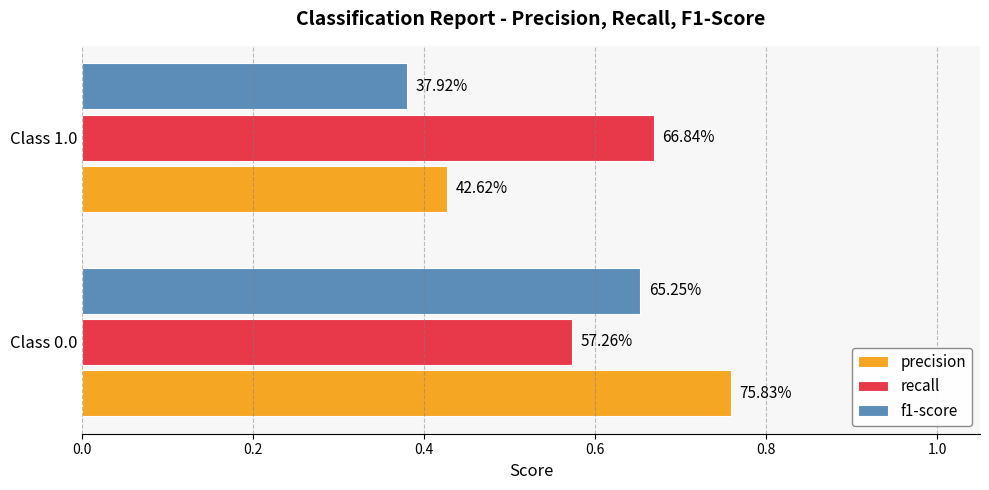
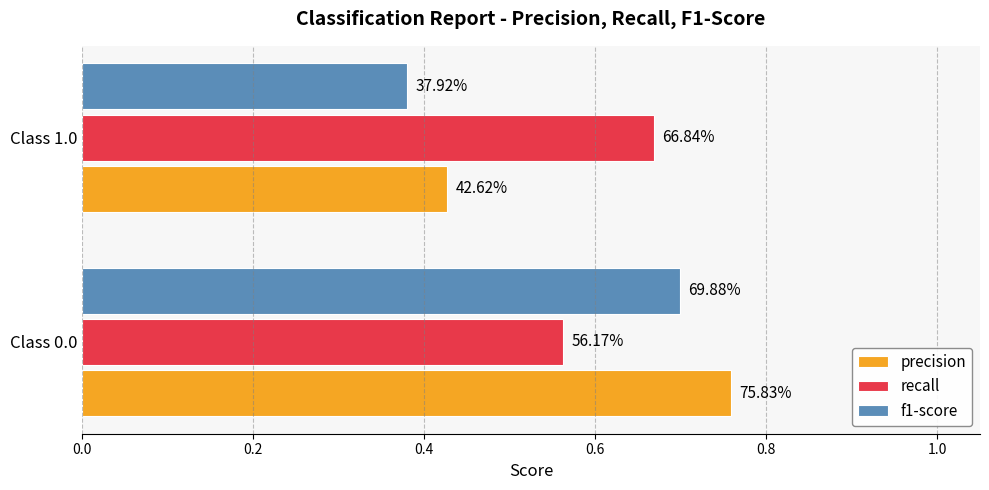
  {
    "precision": {
      "Class 1.0": "42.62%",
      "Class 0.0": "75.83%"
    },
    "recall": {
      "Class 1.0": "66.84%",
-     "Class 0.0": "57.26%"
+     "Class 0.0": "56.17%"
    },
    "f1-score": {
      "Class 1.0": "37.92%",
-     "Class 0.0": "65.25%"
+     "Class 0.0": "69.88%"
    }
  }
